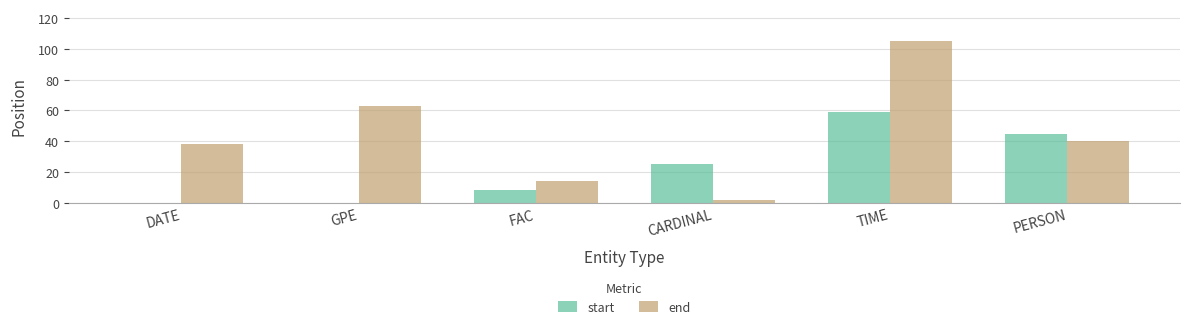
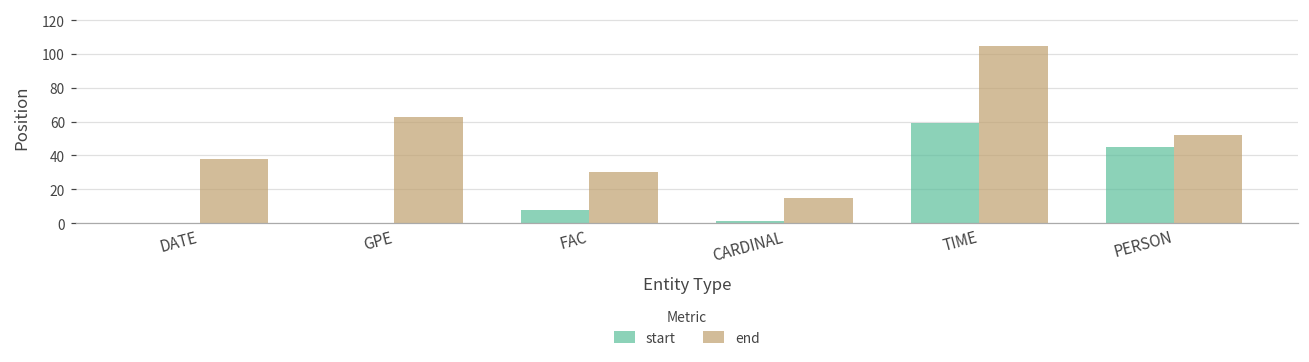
  {
    "start": {
      "DATE": 0,
      "GPE": 0,
      "FAC": 8,
-     "CARDINAL": 25,
+     "CARDINAL": 1,
      "TIME": 59,
      "PERSON": 45
    },
    "end": {
      "DATE": 38,
      "GPE": 63,
-     "FAC": 14,
-     "CARDINAL": 2,
+     "FAC": 30,
+     "CARDINAL": 15,
      "TIME": 105,
-     "PERSON": 40
+     "PERSON": 52
    }
  }
